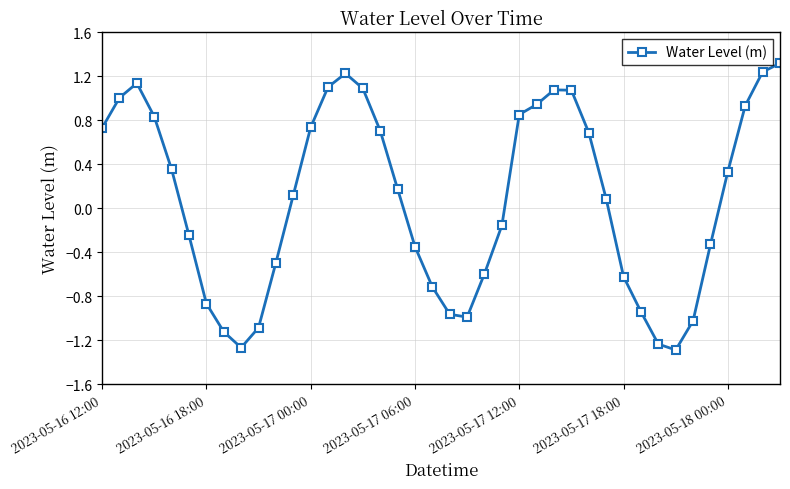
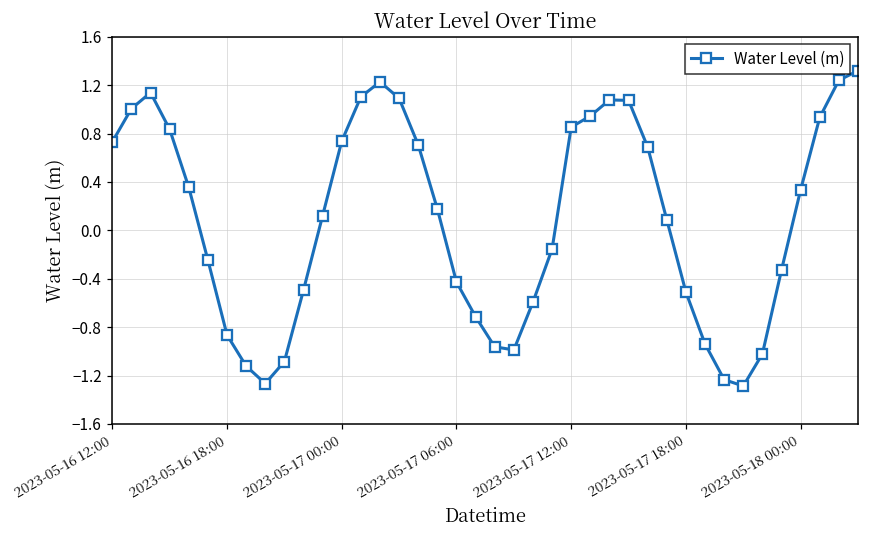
  {
    "2023-05-16 12:00": 0.73,
    "2023-05-16 18:00": -0.86,
    "2023-05-17 00:00": 0.74,
-   "2023-05-17 06:00": -0.35,
+   "2023-05-17 06:00": -0.43,
    "2023-05-17 12:00": 0.85,
-   "2023-05-17 18:00": -0.62,
+   "2023-05-17 18:00": -0.51,
    "2023-05-18 00:00": 0.34
  }
